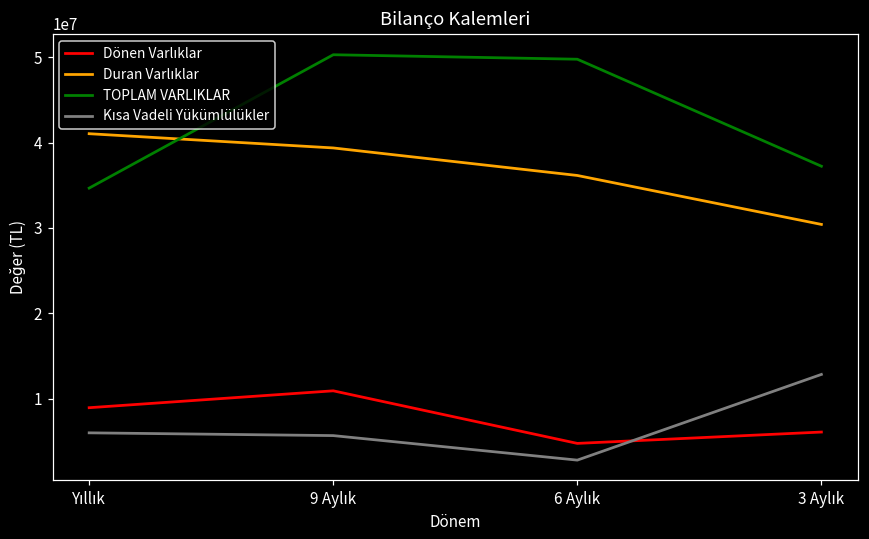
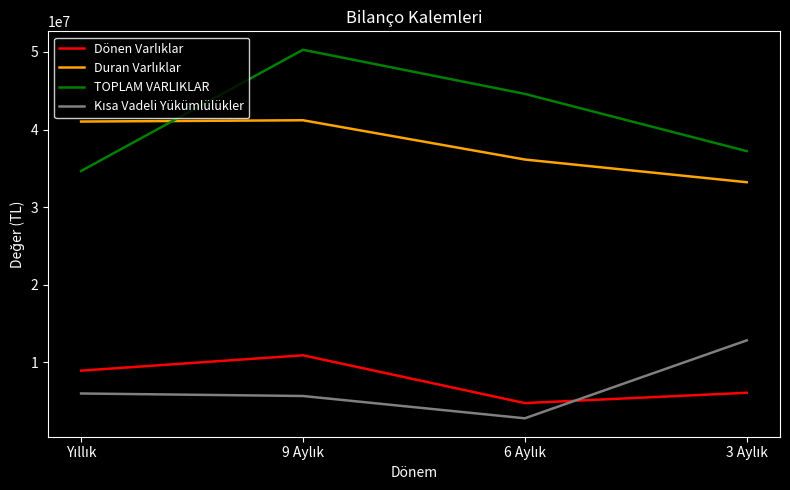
  {
    "Dönen Varlıklar": {
      "Yıllık": 9000000,
      "9 Aylık": 11000000,
      "6 Aylık": 5000000,
      "3 Aylık": 6000000
    },
    "Duran Varlıklar": {
      "Yıllık": 41000000,
-     "9 Aylık": 39000000,
+     "9 Aylık": 41000000,
      "6 Aylık": 36000000,
-     "3 Aylık": 30000000
+     "3 Aylık": 33000000
    },
    "TOPLAM VARLIKLAR": {
      "Yıllık": 35000000,
      "9 Aylık": 50000000,
-     "6 Aylık": 50000000,
+     "6 Aylık": 45000000,
      "3 Aylık": 37000000
    },
    "Kısa Vadeli Yükümlülükler": {
      "Yıllık": 6000000,
      "9 Aylık": 6000000,
      "6 Aylık": 3000000,
      "3 Aylık": 13000000
    }
  }
